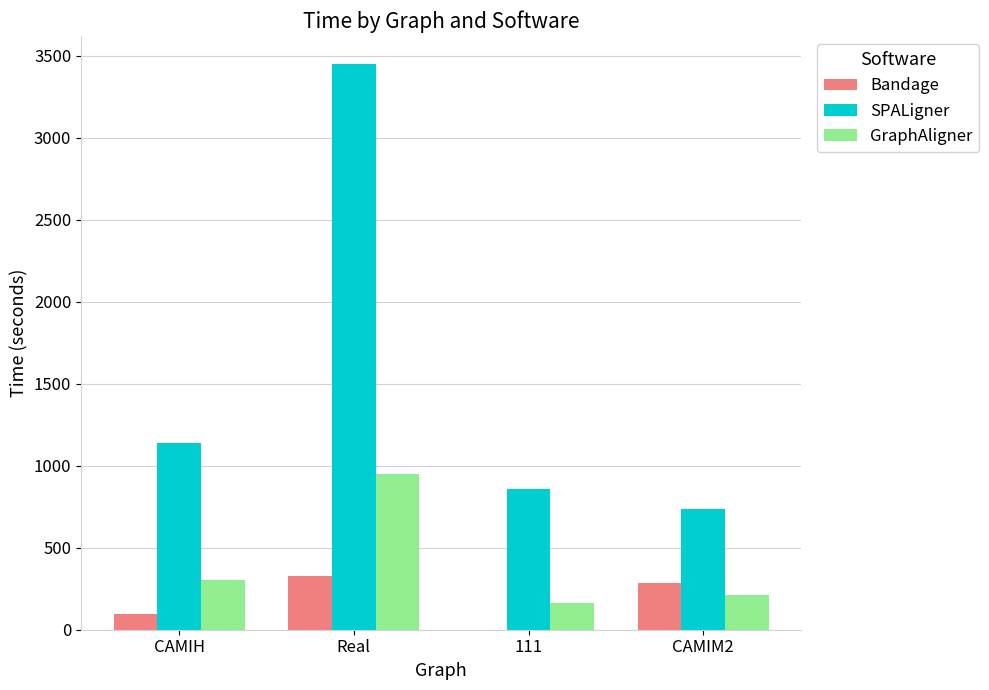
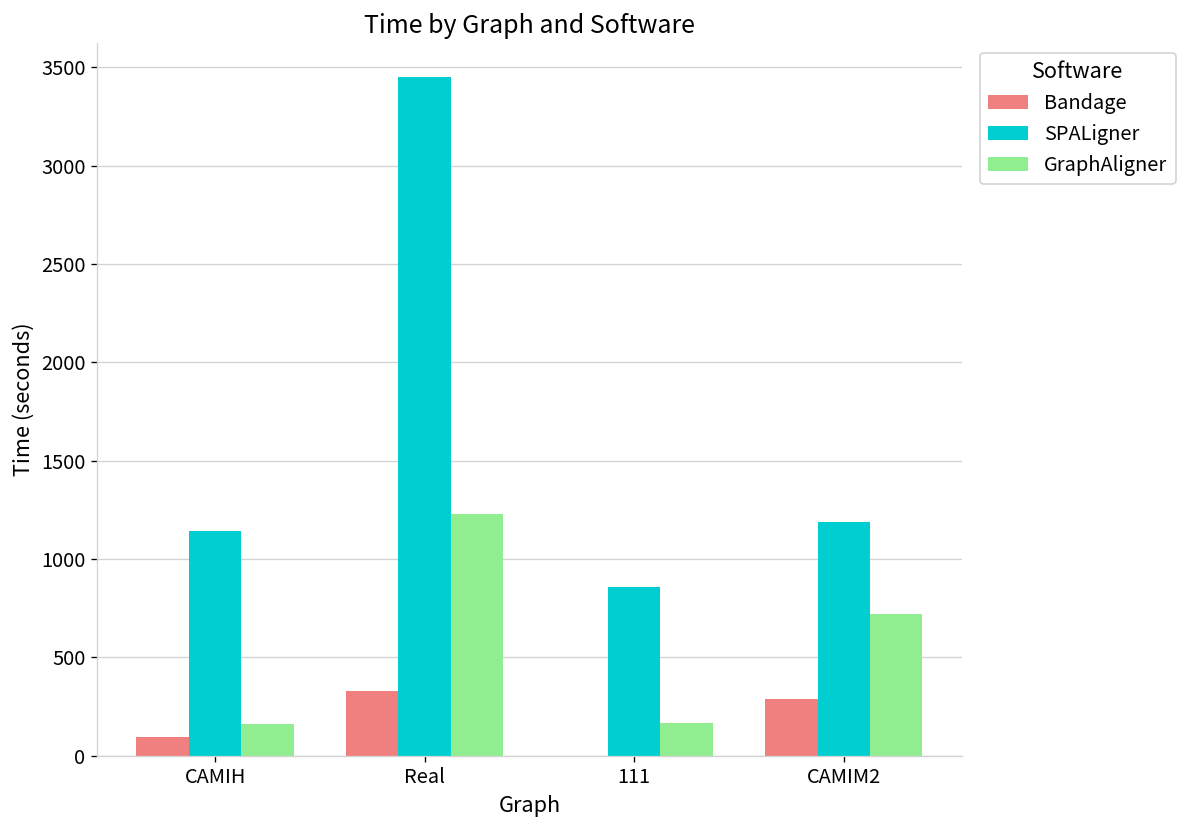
  {
    "Bandage": {
      "CAMIH": 90,
      "Real": 330,
      "CAMIM2": 290
    },
    "SPALigner": {
      "CAMIH": 1140,
      "Real": 3450,
      "111": 860,
-     "CAMIM2": 740
+     "CAMIM2": 1190
    },
    "GraphAligner": {
-     "CAMIH": 300,
-     "Real": 950,
+     "CAMIH": 160,
+     "Real": 1230,
      "111": 170,
-     "CAMIM2": 210
+     "CAMIM2": 720
    }
  }
